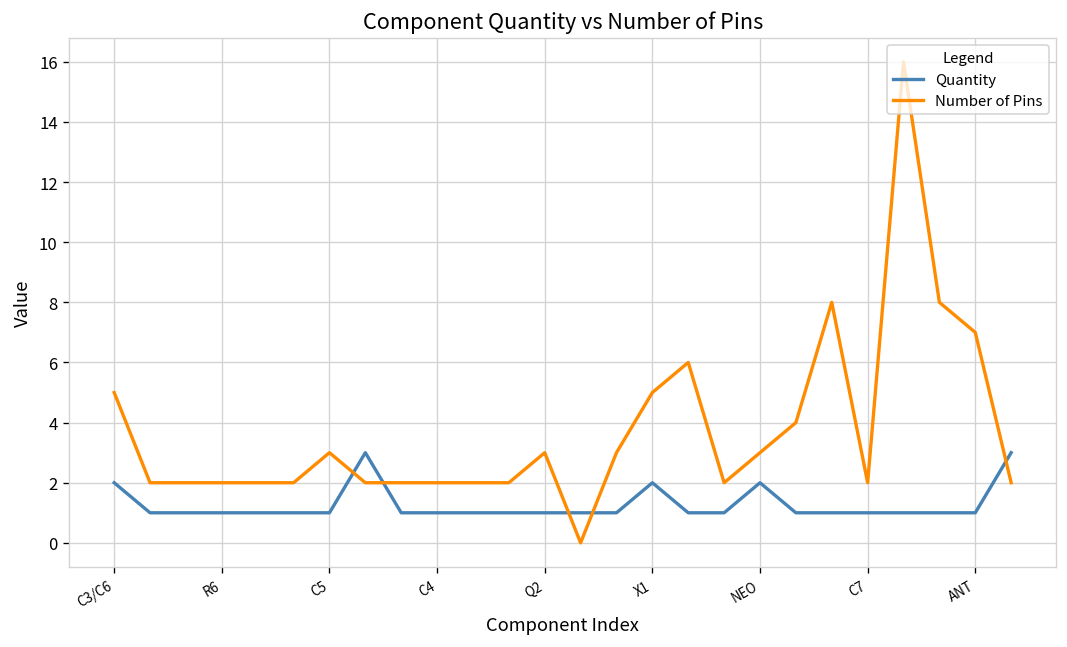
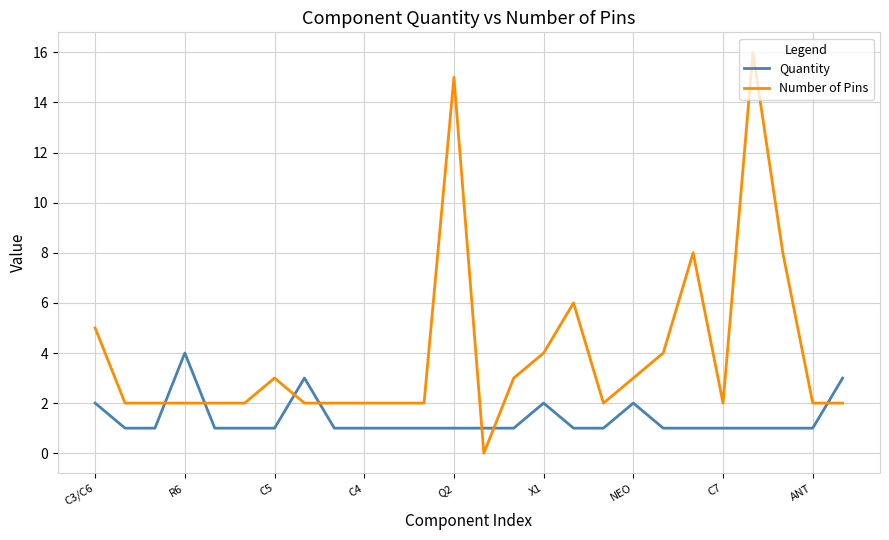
  {
    "Quantity": {
      "C3/C6": 2,
-     "R6": 1,
+     "R6": 4,
      "C5": 1,
      "C4": 1,
      "Q2": 1,
      "X1": 2,
      "NEO": 2,
      "C7": 1,
      "ANT": 1
    },
    "Number of Pins": {
      "C3/C6": 5,
      "R6": 2,
      "C5": 3,
      "C4": 2,
-     "Q2": 3,
-     "X1": 5,
+     "Q2": 15,
+     "X1": 4,
      "NEO": 3,
      "C7": 2,
-     "ANT": 7
+     "ANT": 2
    }
  }
